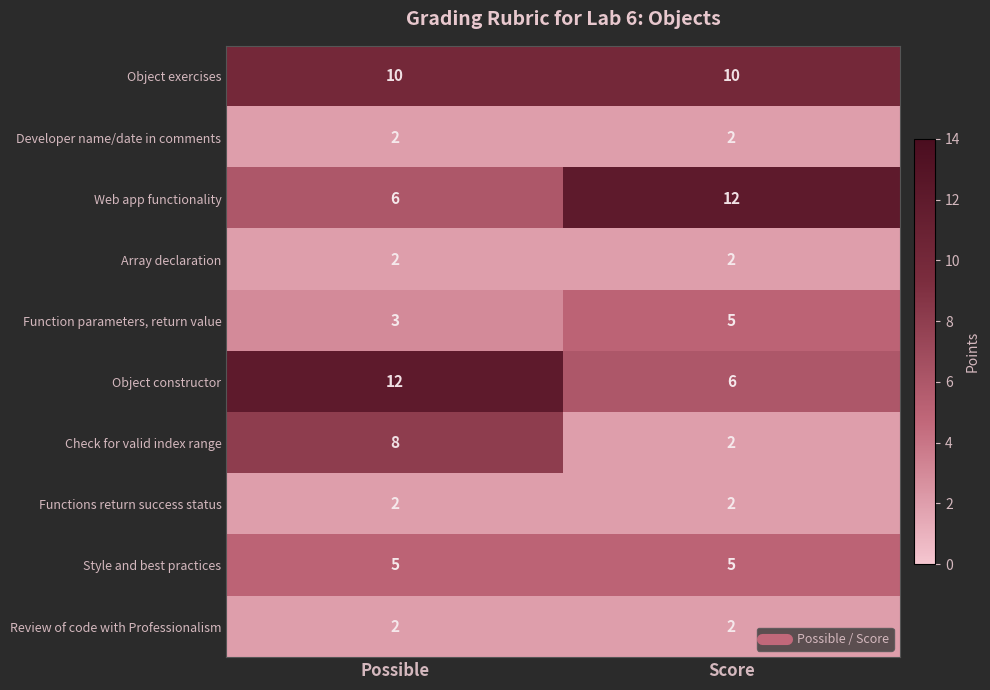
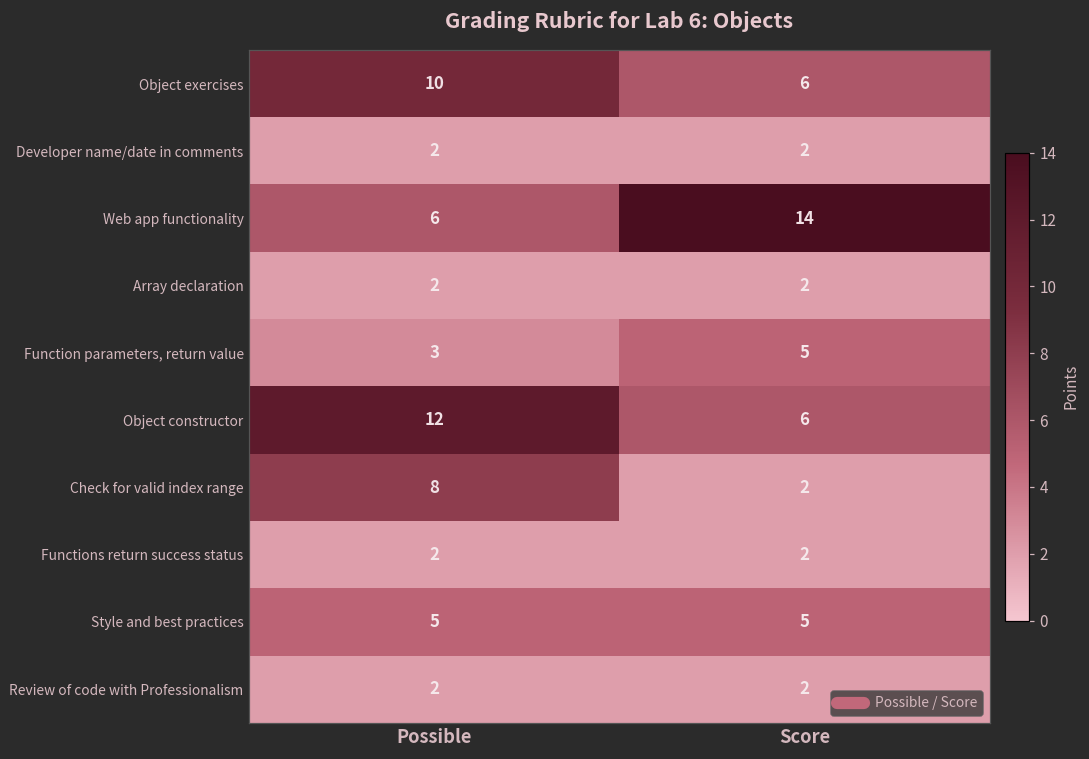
  {
    "Object exercises": {
      "Possible": 10,
-     "Score": 10
+     "Score": 6
    },
    "Developer name/date in comments": {
      "Possible": 2,
      "Score": 2
    },
    "Web app functionality": {
      "Possible": 6,
-     "Score": 12
+     "Score": 14
    },
    "Array declaration": {
      "Possible": 2,
      "Score": 2
    },
    "Function parameters, return value": {
      "Possible": 3,
      "Score": 5
    },
    "Object constructor": {
      "Possible": 12,
      "Score": 6
    },
    "Check for valid index range": {
      "Possible": 8,
      "Score": 2
    },
    "Functions return success status": {
      "Possible": 2,
      "Score": 2
    },
    "Style and best practices": {
      "Possible": 5,
      "Score": 5
    },
    "Review of code with Professionalism": {
      "Possible": 2,
      "Score": 2
    }
  }
